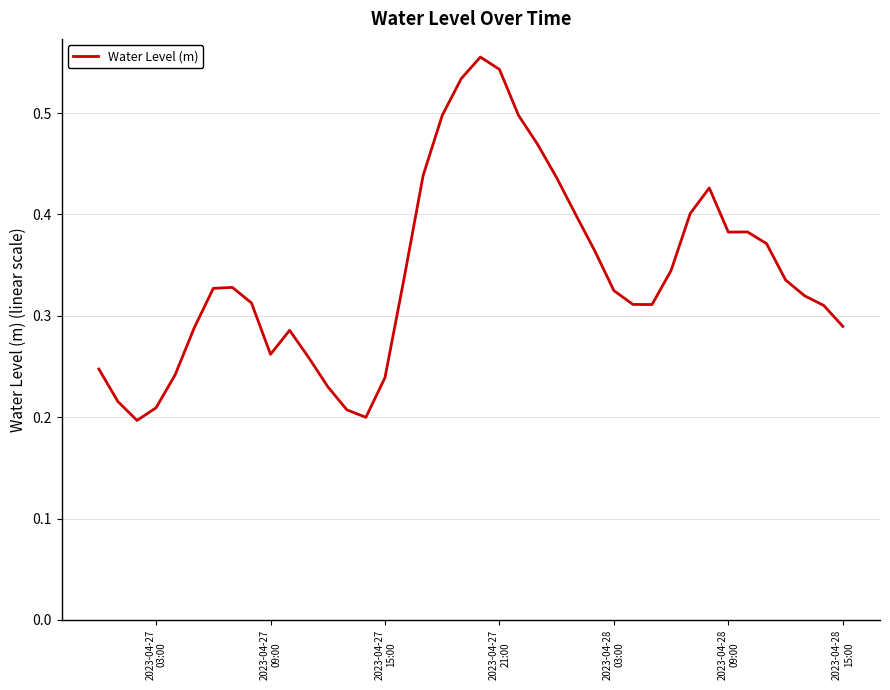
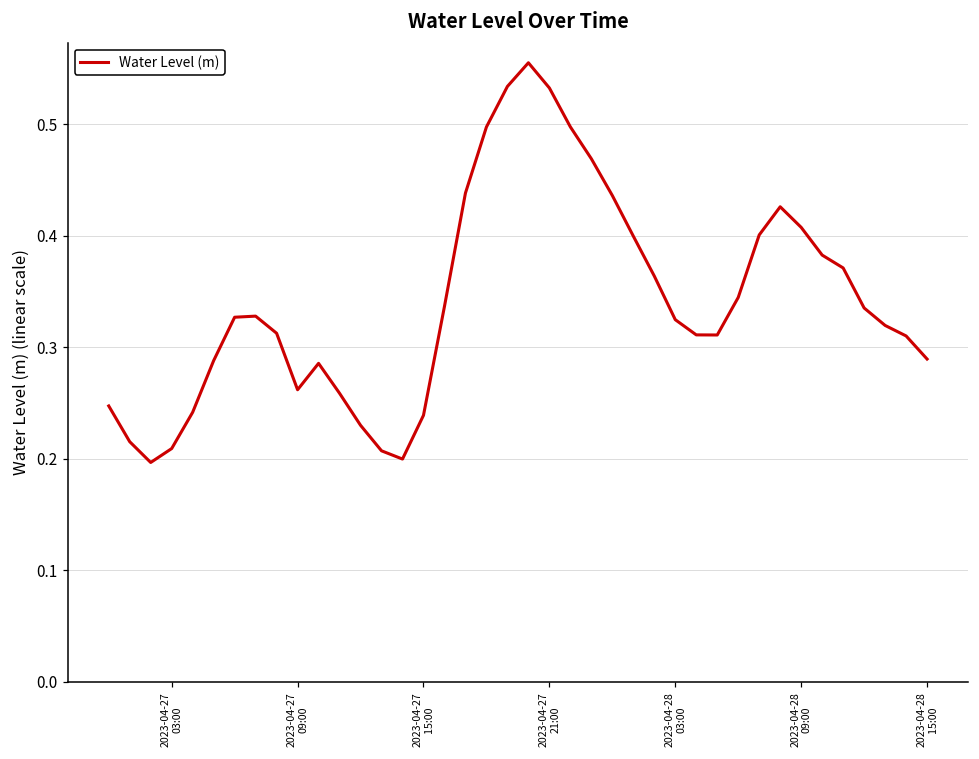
  {
    "2023-04-27 03:00": 0.209,
    "2023-04-27 09:00": 0.262,
    "2023-04-27 15:00": 0.239,
-   "2023-04-27 21:00": 0.543,
+   "2023-04-27 21:00": 0.533,
    "2023-04-28 03:00": 0.325,
-   "2023-04-28 09:00": 0.383,
+   "2023-04-28 09:00": 0.408,
    "2023-04-28 15:00": 0.290
  }
